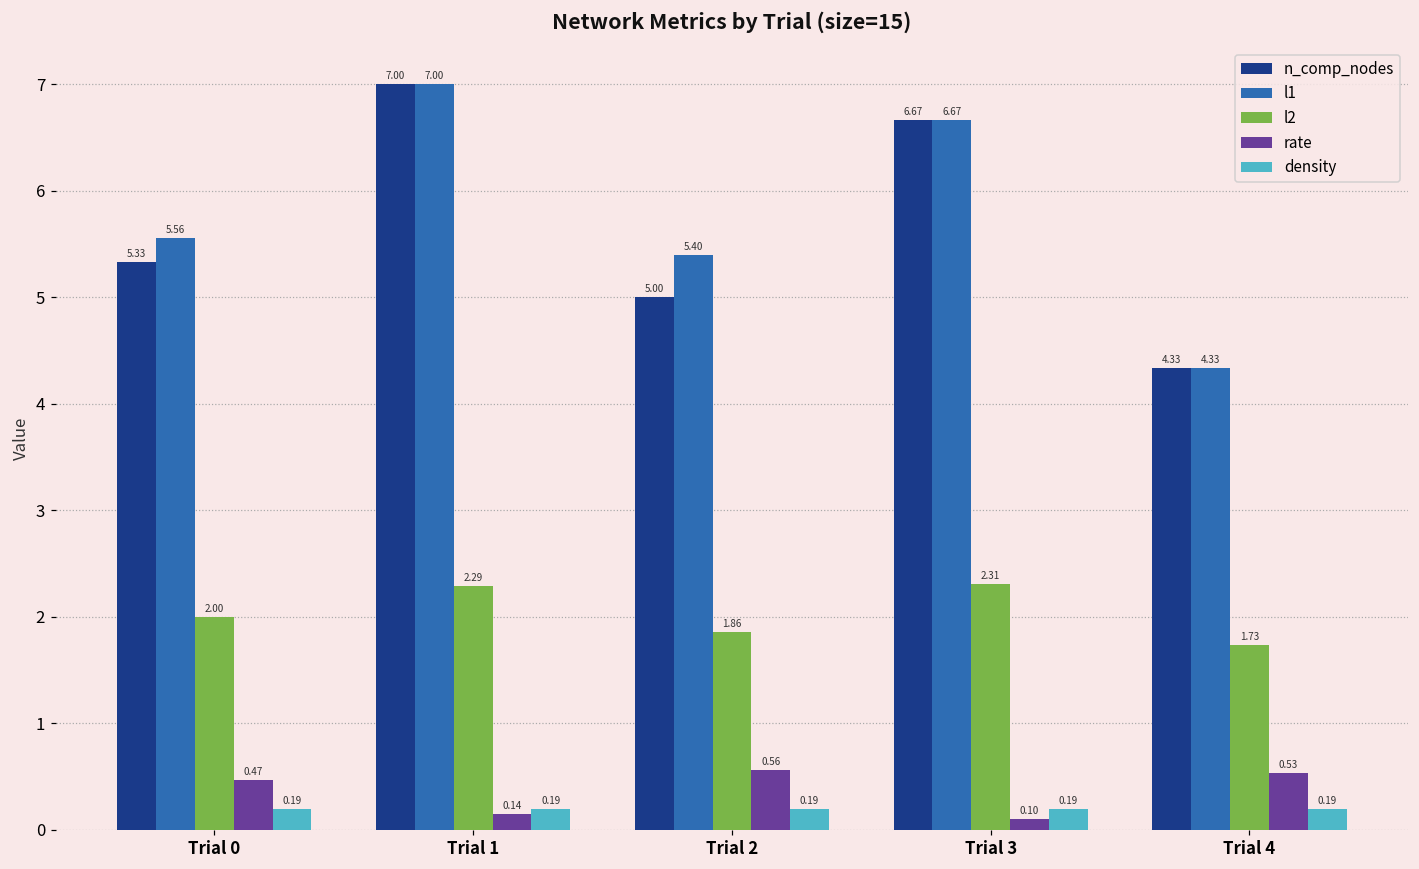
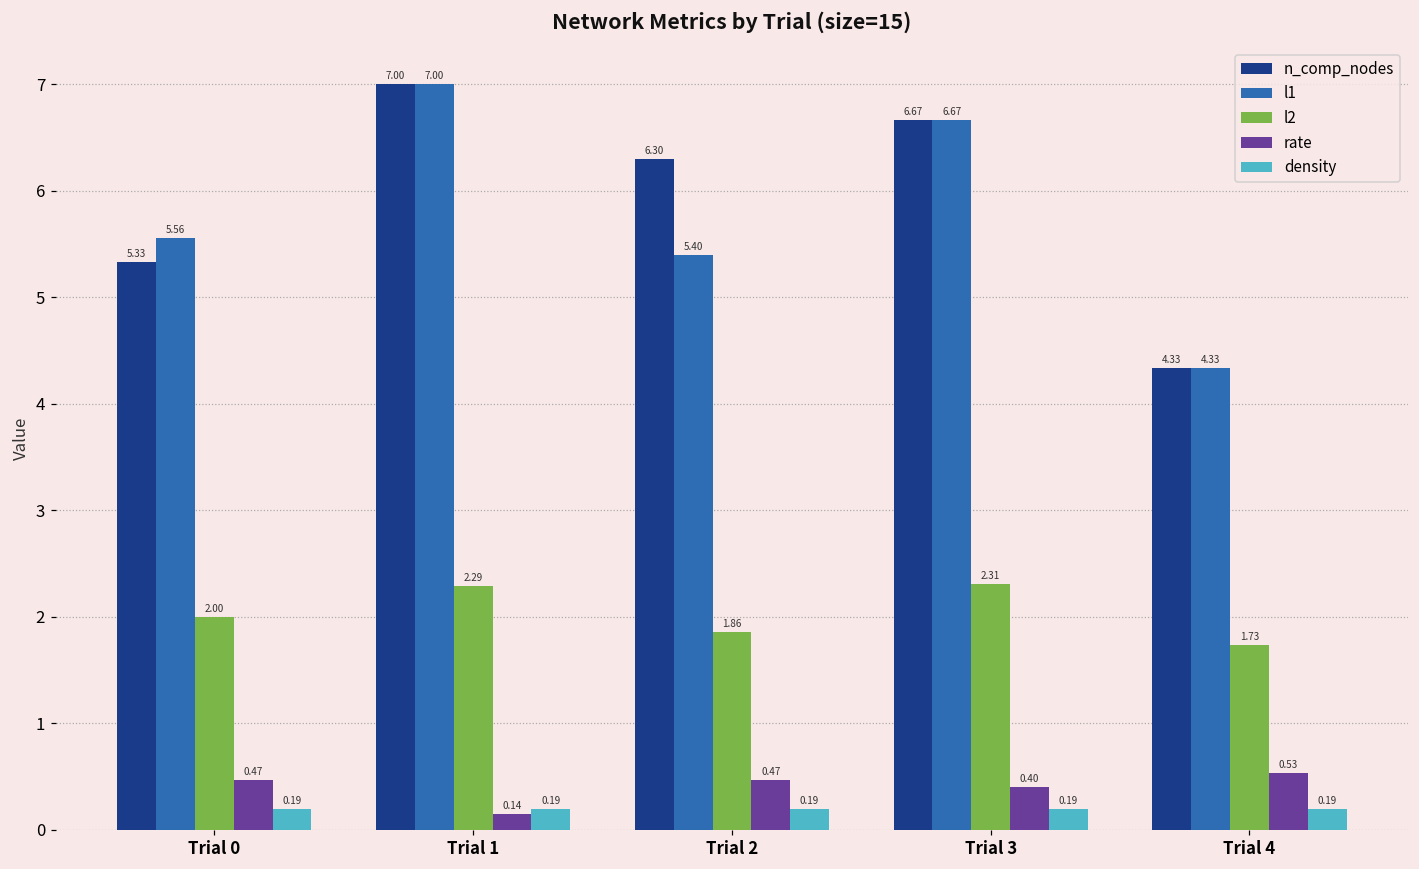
  {
    "n_comp_nodes": {
      "Trial 0": 5.33,
      "Trial 1": 7.00,
-     "Trial 2": 5.00,
+     "Trial 2": 6.30,
      "Trial 3": 6.67,
      "Trial 4": 4.33
    },
    "l1": {
      "Trial 0": 5.56,
      "Trial 1": 7.00,
      "Trial 2": 5.40,
      "Trial 3": 6.67,
      "Trial 4": 4.33
    },
    "l2": {
      "Trial 0": 2.00,
      "Trial 1": 2.29,
      "Trial 2": 1.86,
      "Trial 3": 2.31,
      "Trial 4": 1.73
    },
    "rate": {
      "Trial 0": 0.47,
      "Trial 1": 0.14,
-     "Trial 2": 0.56,
-     "Trial 3": 0.10,
+     "Trial 2": 0.47,
+     "Trial 3": 0.40,
      "Trial 4": 0.53
    },
    "density": {
      "Trial 0": 0.19,
      "Trial 1": 0.19,
      "Trial 2": 0.19,
      "Trial 3": 0.19,
      "Trial 4": 0.19
    }
  }
